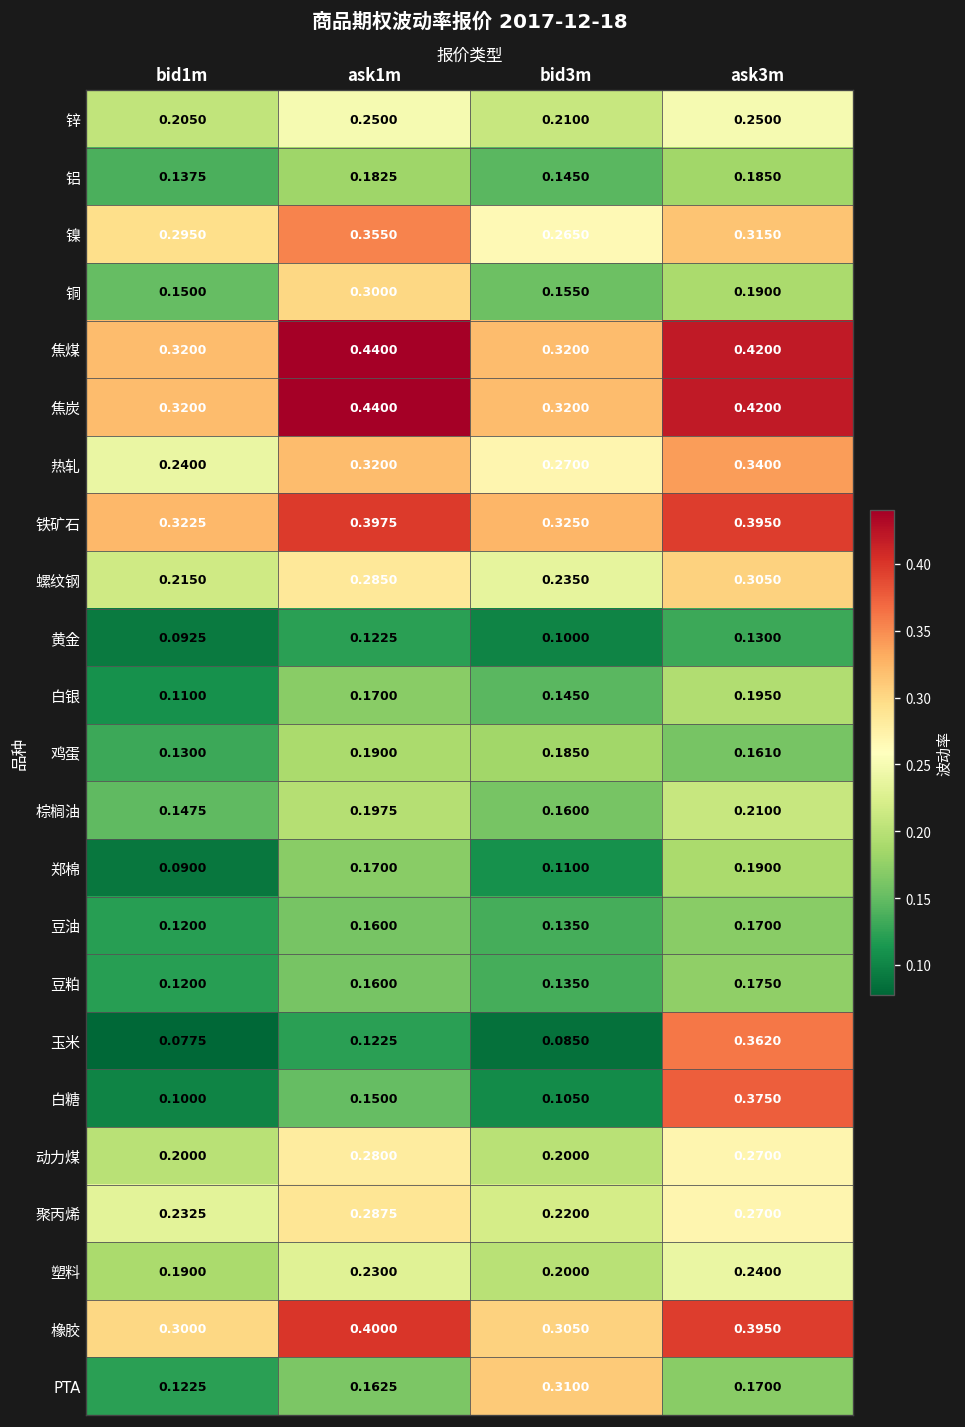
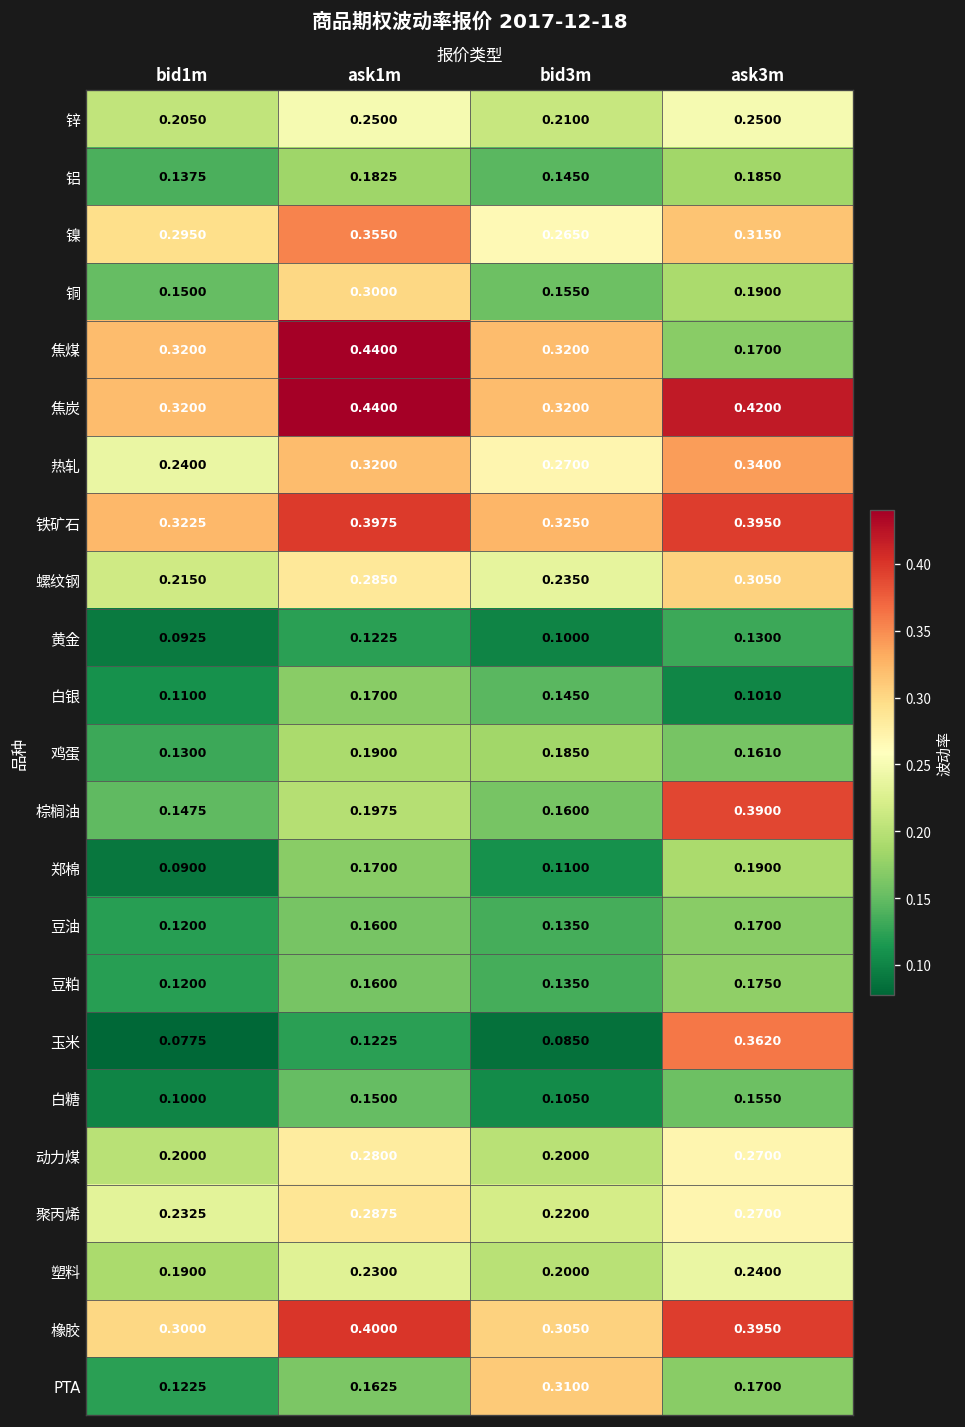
  {
    "锌": {
      "bid1m": 0.2050,
      "ask1m": 0.2500,
      "bid3m": 0.2100,
      "ask3m": 0.2500
    },
    "铝": {
      "bid1m": 0.1375,
      "ask1m": 0.1825,
      "bid3m": 0.1450,
      "ask3m": 0.1850
    },
    "镍": {
      "bid1m": 0.2950,
      "ask1m": 0.3550,
      "bid3m": 0.2650,
      "ask3m": 0.3150
    },
    "铜": {
      "bid1m": 0.1500,
      "ask1m": 0.3000,
      "bid3m": 0.1550,
      "ask3m": 0.1900
    },
    "焦煤": {
      "bid1m": 0.3200,
      "ask1m": 0.4400,
      "bid3m": 0.3200,
-     "ask3m": 0.4200
+     "ask3m": 0.1700
    },
    "焦炭": {
      "bid1m": 0.3200,
      "ask1m": 0.4400,
      "bid3m": 0.3200,
      "ask3m": 0.4200
    },
    "热轧": {
      "bid1m": 0.2400,
      "ask1m": 0.3200,
      "bid3m": 0.2700,
      "ask3m": 0.3400
    },
    "铁矿石": {
      "bid1m": 0.3225,
      "ask1m": 0.3975,
      "bid3m": 0.3250,
      "ask3m": 0.3950
    },
    "螺纹钢": {
      "bid1m": 0.2150,
      "ask1m": 0.2850,
      "bid3m": 0.2350,
      "ask3m": 0.3050
    },
    "黄金": {
      "bid1m": 0.0925,
      "ask1m": 0.1225,
      "bid3m": 0.1000,
      "ask3m": 0.1300
    },
    "白银": {
      "bid1m": 0.1100,
      "ask1m": 0.1700,
      "bid3m": 0.1450,
-     "ask3m": 0.1950
+     "ask3m": 0.1010
    },
    "鸡蛋": {
      "bid1m": 0.1300,
      "ask1m": 0.1900,
      "bid3m": 0.1850,
      "ask3m": 0.1610
    },
    "棕榈油": {
      "bid1m": 0.1475,
      "ask1m": 0.1975,
      "bid3m": 0.1600,
-     "ask3m": 0.2100
+     "ask3m": 0.3900
    },
    "郑棉": {
      "bid1m": 0.0900,
      "ask1m": 0.1700,
      "bid3m": 0.1100,
      "ask3m": 0.1900
    },
    "豆油": {
      "bid1m": 0.1200,
      "ask1m": 0.1600,
      "bid3m": 0.1350,
      "ask3m": 0.1700
    },
    "豆粕": {
      "bid1m": 0.1200,
      "ask1m": 0.1600,
      "bid3m": 0.1350,
      "ask3m": 0.1750
    },
    "玉米": {
      "bid1m": 0.0775,
      "ask1m": 0.1225,
      "bid3m": 0.0850,
      "ask3m": 0.3620
    },
    "白糖": {
      "bid1m": 0.1000,
      "ask1m": 0.1500,
      "bid3m": 0.1050,
-     "ask3m": 0.3750
+     "ask3m": 0.1550
    },
    "动力煤": {
      "bid1m": 0.2000,
      "ask1m": 0.2800,
      "bid3m": 0.2000,
      "ask3m": 0.2700
    },
    "聚丙烯": {
      "bid1m": 0.2325,
      "ask1m": 0.2875,
      "bid3m": 0.2200,
      "ask3m": 0.2700
    },
    "塑料": {
      "bid1m": 0.1900,
      "ask1m": 0.2300,
      "bid3m": 0.2000,
      "ask3m": 0.2400
    },
    "橡胶": {
      "bid1m": 0.3000,
      "ask1m": 0.4000,
      "bid3m": 0.3050,
      "ask3m": 0.3950
    },
    "PTA": {
      "bid1m": 0.1225,
      "ask1m": 0.1625,
      "bid3m": 0.3100,
      "ask3m": 0.1700
    }
  }
